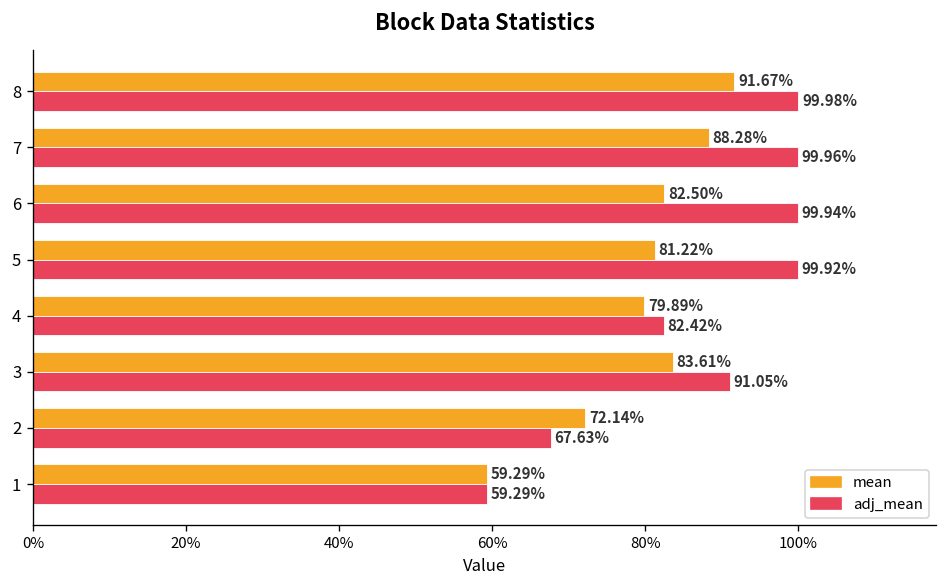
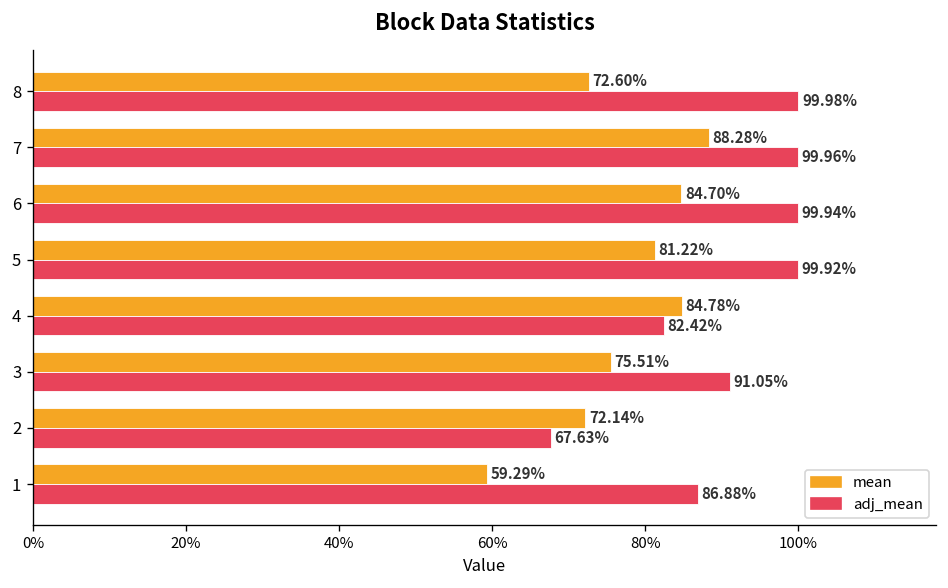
  {
    "mean": {
-     "8": "91.67%",
+     "8": "72.60%",
      "7": "88.28%",
-     "6": "82.50%",
+     "6": "84.70%",
      "5": "81.22%",
-     "4": "79.89%",
-     "3": "83.61%",
+     "4": "84.78%",
+     "3": "75.51%",
      "2": "72.14%",
      "1": "59.29%"
    },
    "adj_mean": {
      "8": "99.98%",
      "7": "99.96%",
      "6": "99.94%",
      "5": "99.92%",
      "4": "82.42%",
      "3": "91.05%",
      "2": "67.63%",
-     "1": "59.29%"
+     "1": "86.88%"
    }
  }
